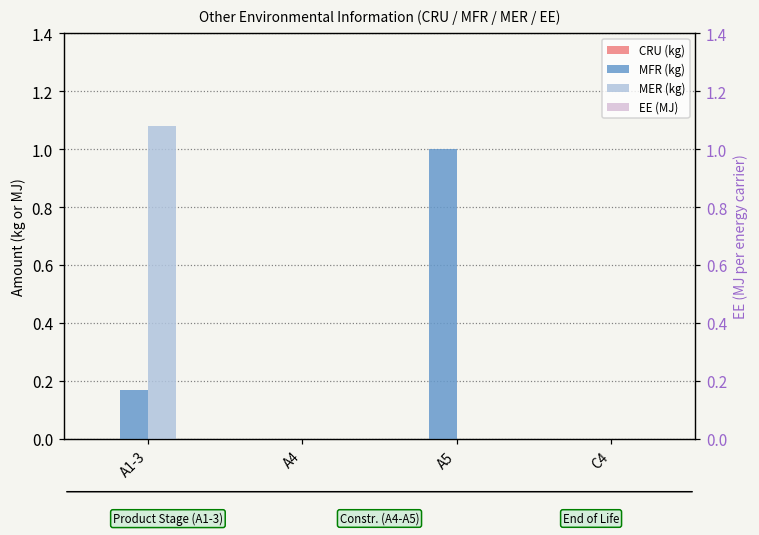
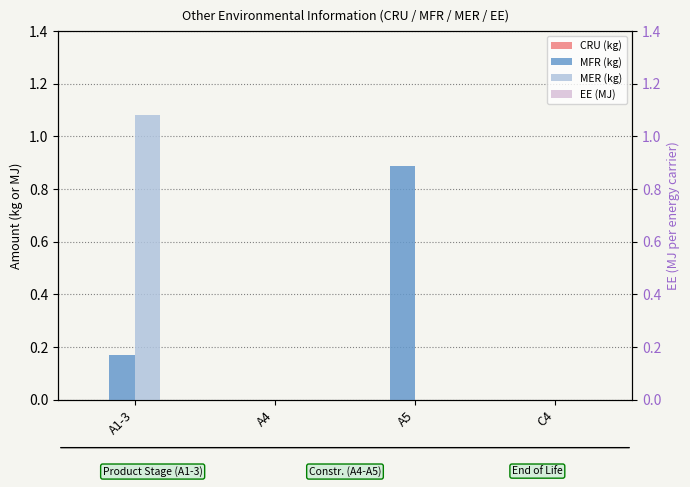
  {
    "CRU (kg)": {
      "A1-3": 0.00,
      "A4": 0.00,
      "A5": 0.00,
      "C4": 0.00
    },
    "MFR (kg)": {
      "A1-3": 0.17,
      "A4": 0.00,
-     "A5": 1.00,
+     "A5": 0.89,
      "C4": 0.00
    }
  }
